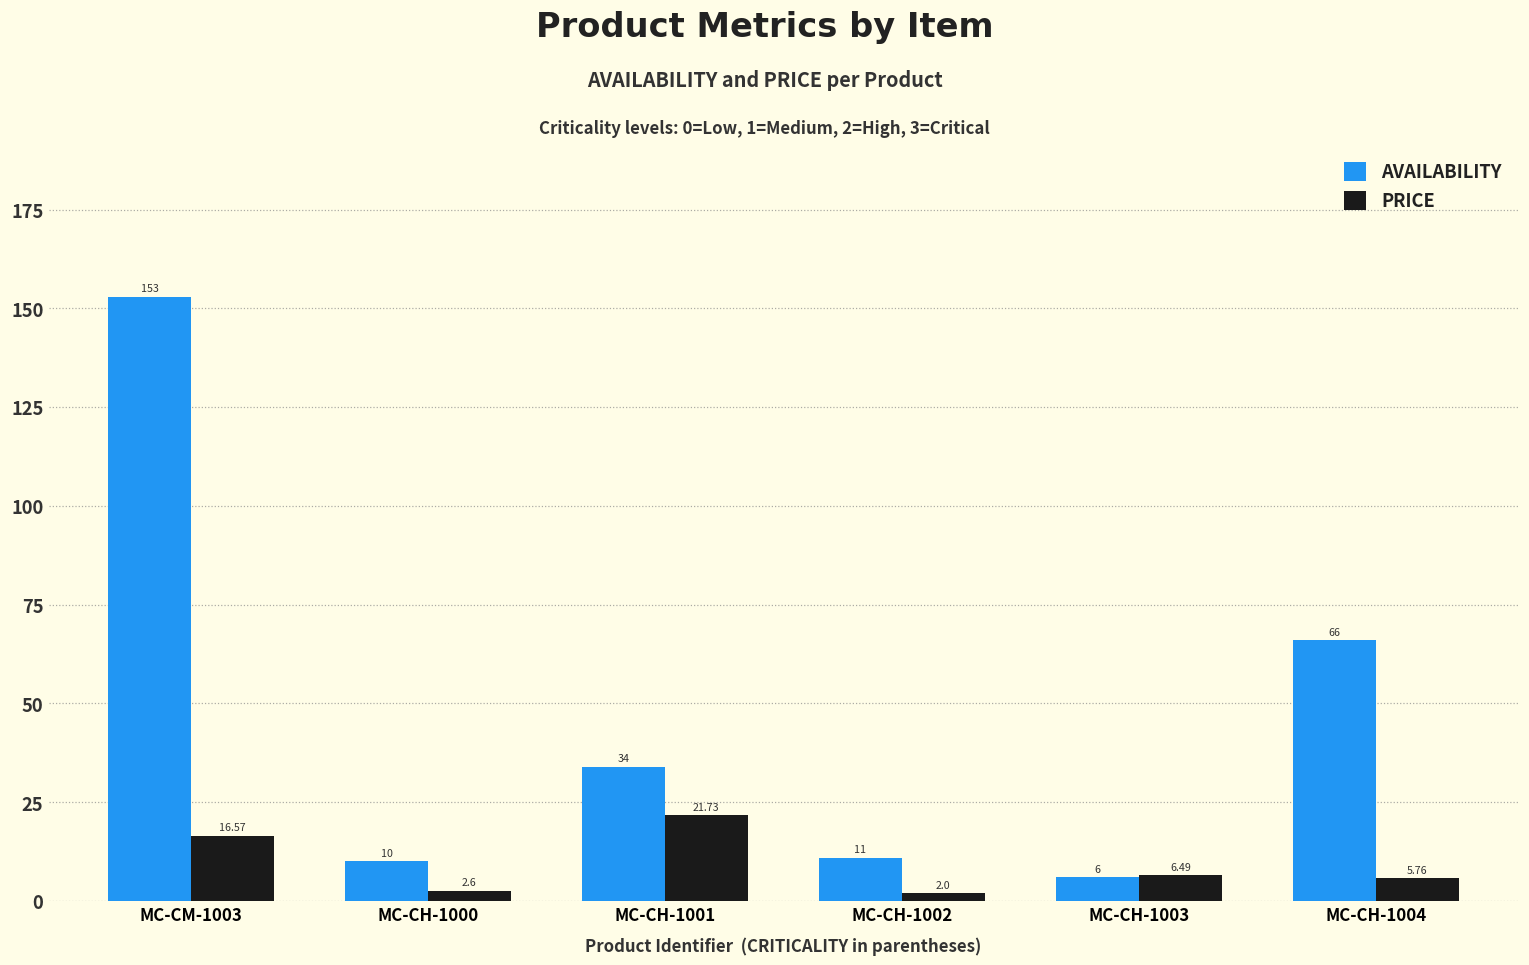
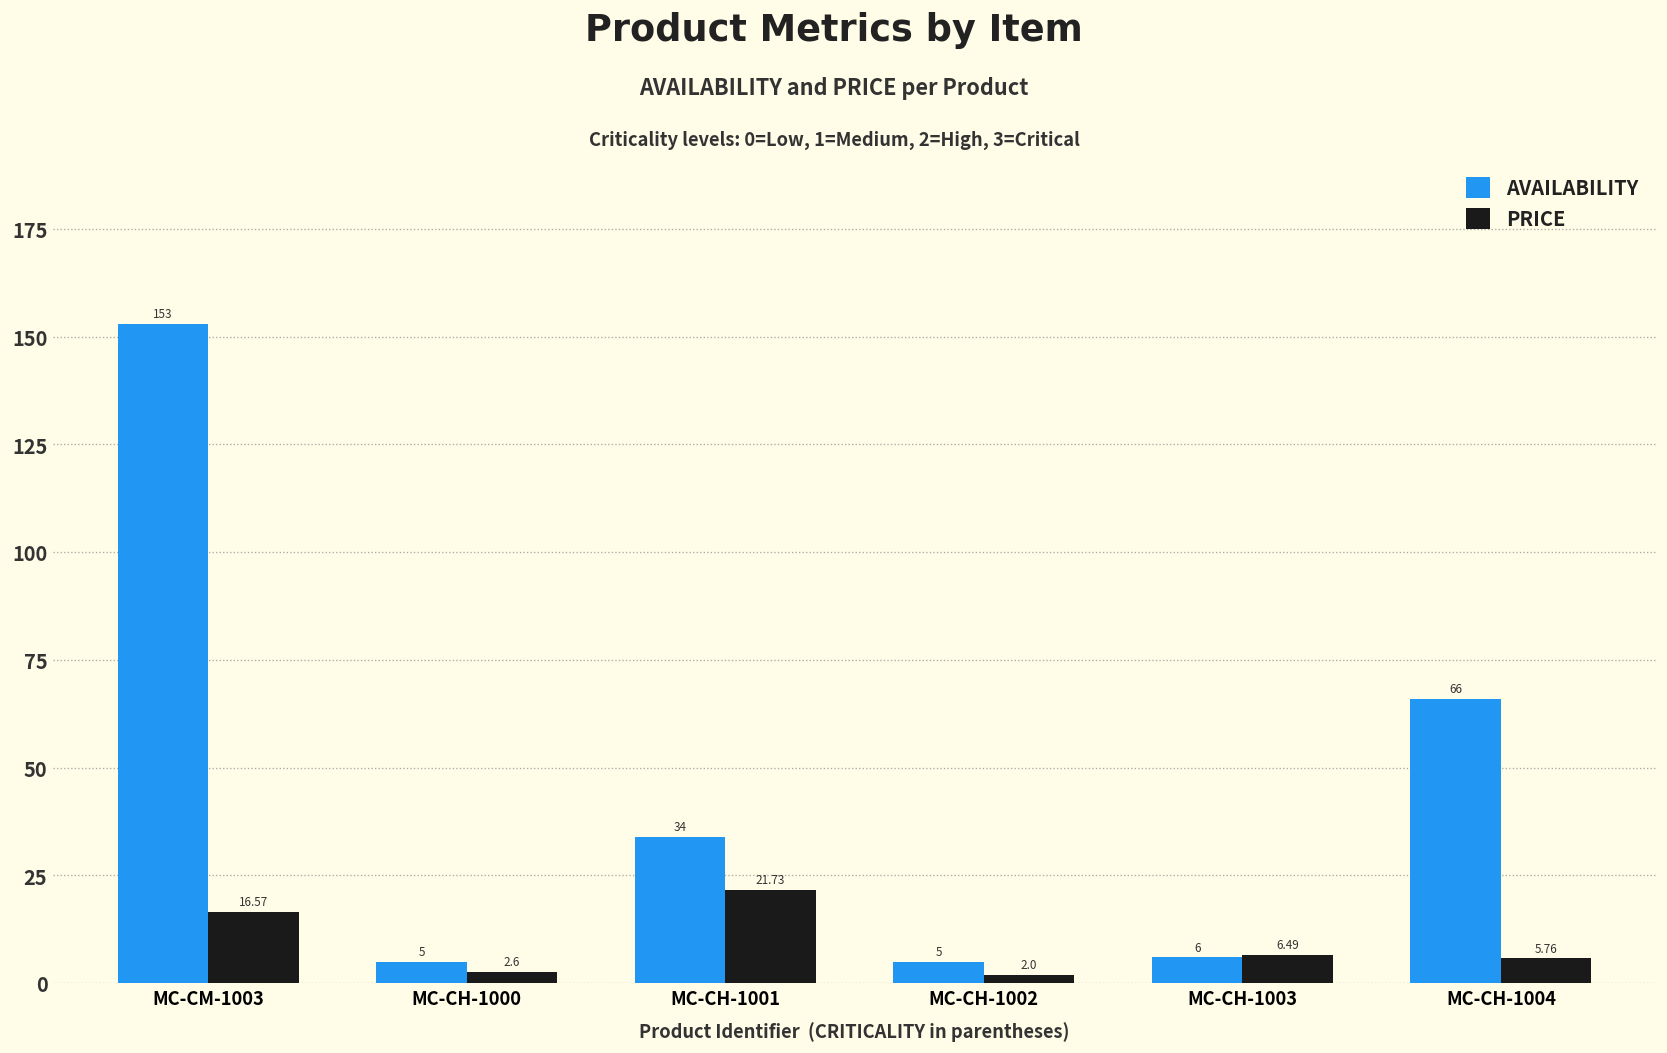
  {
    "AVAILABILITY": {
      "MC-CM-1003": 153,
-     "MC-CH-1000": 10,
+     "MC-CH-1000": 5,
      "MC-CH-1001": 34,
-     "MC-CH-1002": 11,
+     "MC-CH-1002": 5,
      "MC-CH-1003": 6,
      "MC-CH-1004": 66
    },
    "PRICE": {
      "MC-CM-1003": 16.57,
      "MC-CH-1000": 2.6,
      "MC-CH-1001": 21.73,
      "MC-CH-1002": 2.0,
      "MC-CH-1003": 6.49,
      "MC-CH-1004": 5.76
    }
  }
